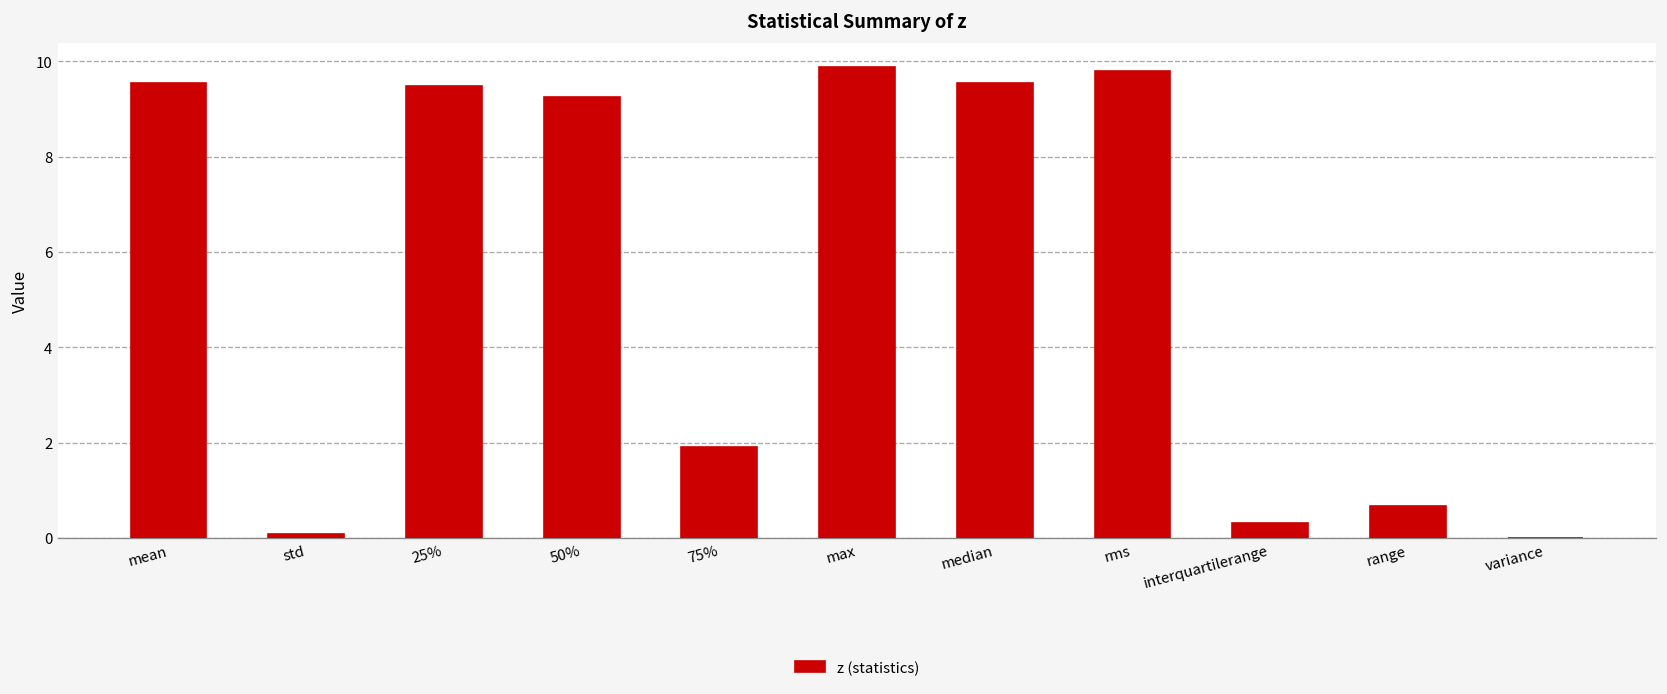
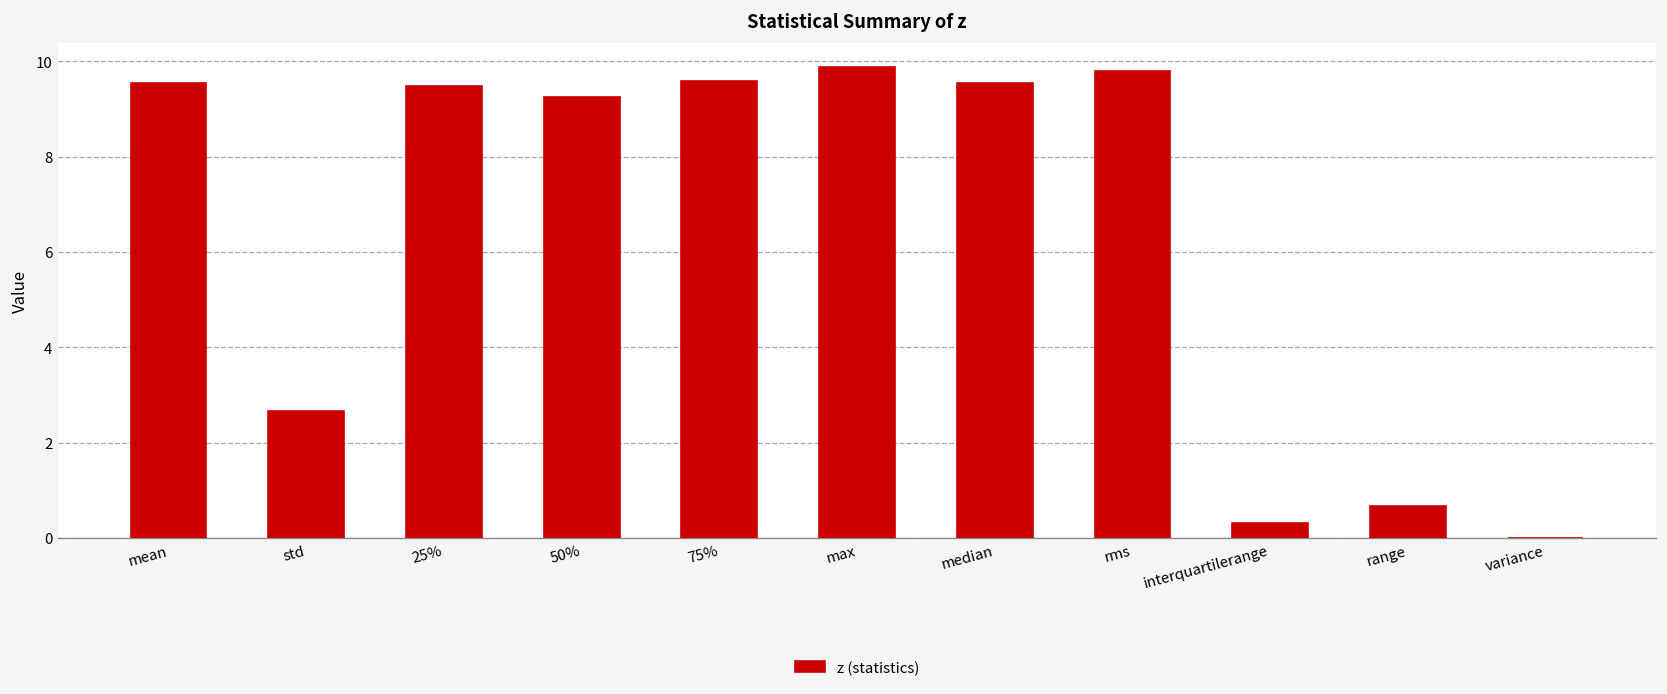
  {
    "mean": 9.5,
-   "std": 0.1,
+   "std": 2.7,
    "25%": 9.5,
    "50%": 9.3,
-   "75%": 1.9,
+   "75%": 9.6,
    "max": 9.9,
    "median": 9.5,
    "rms": 9.8,
    "interquartilerange": 0.3,
    "range": 0.7
  }
